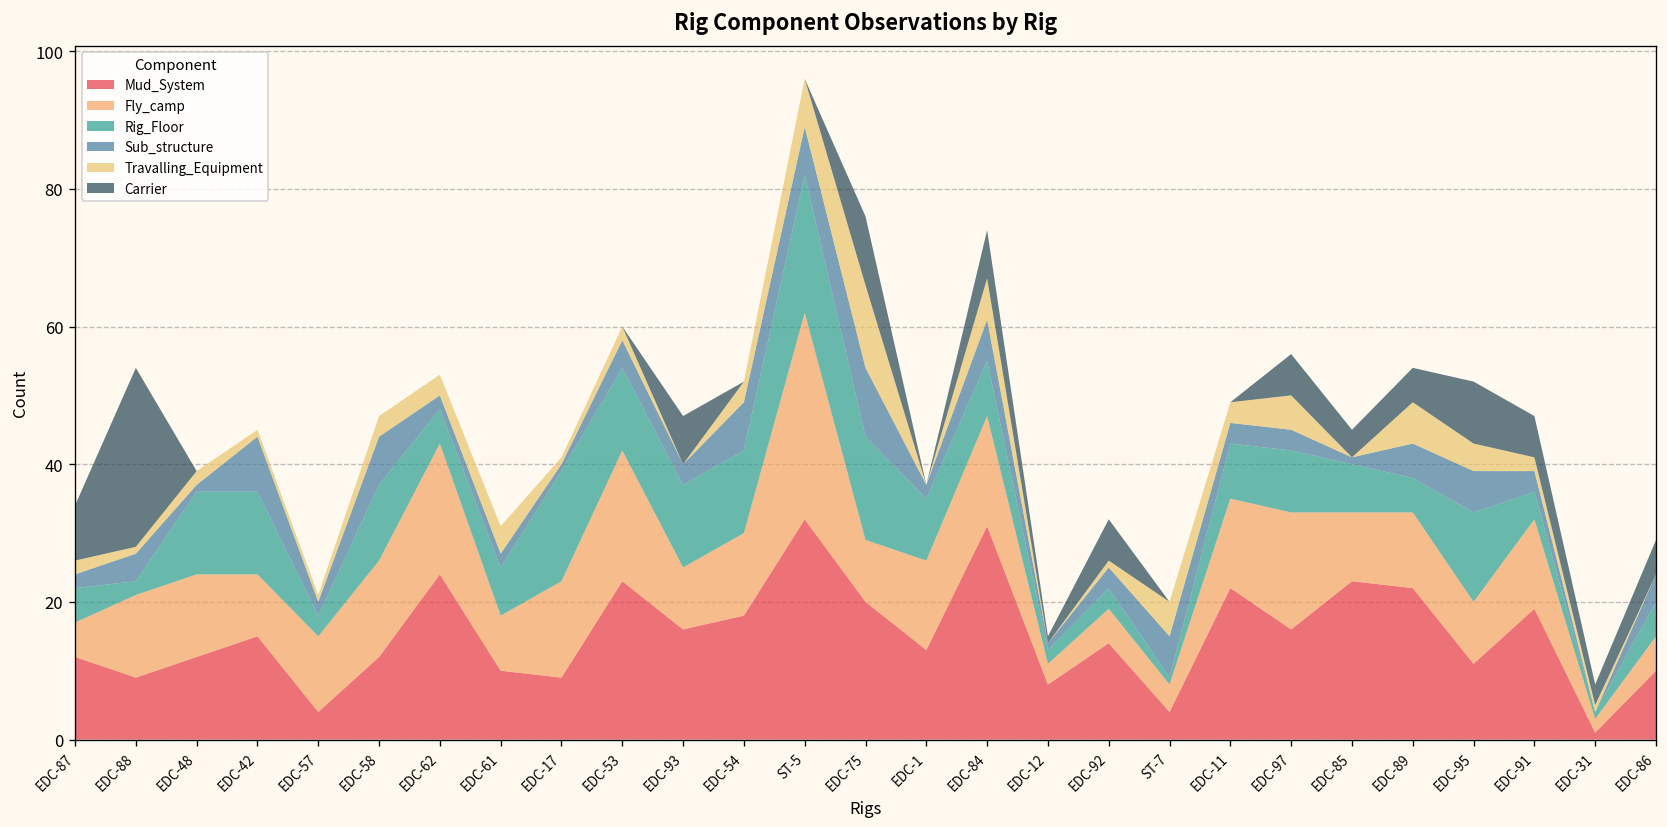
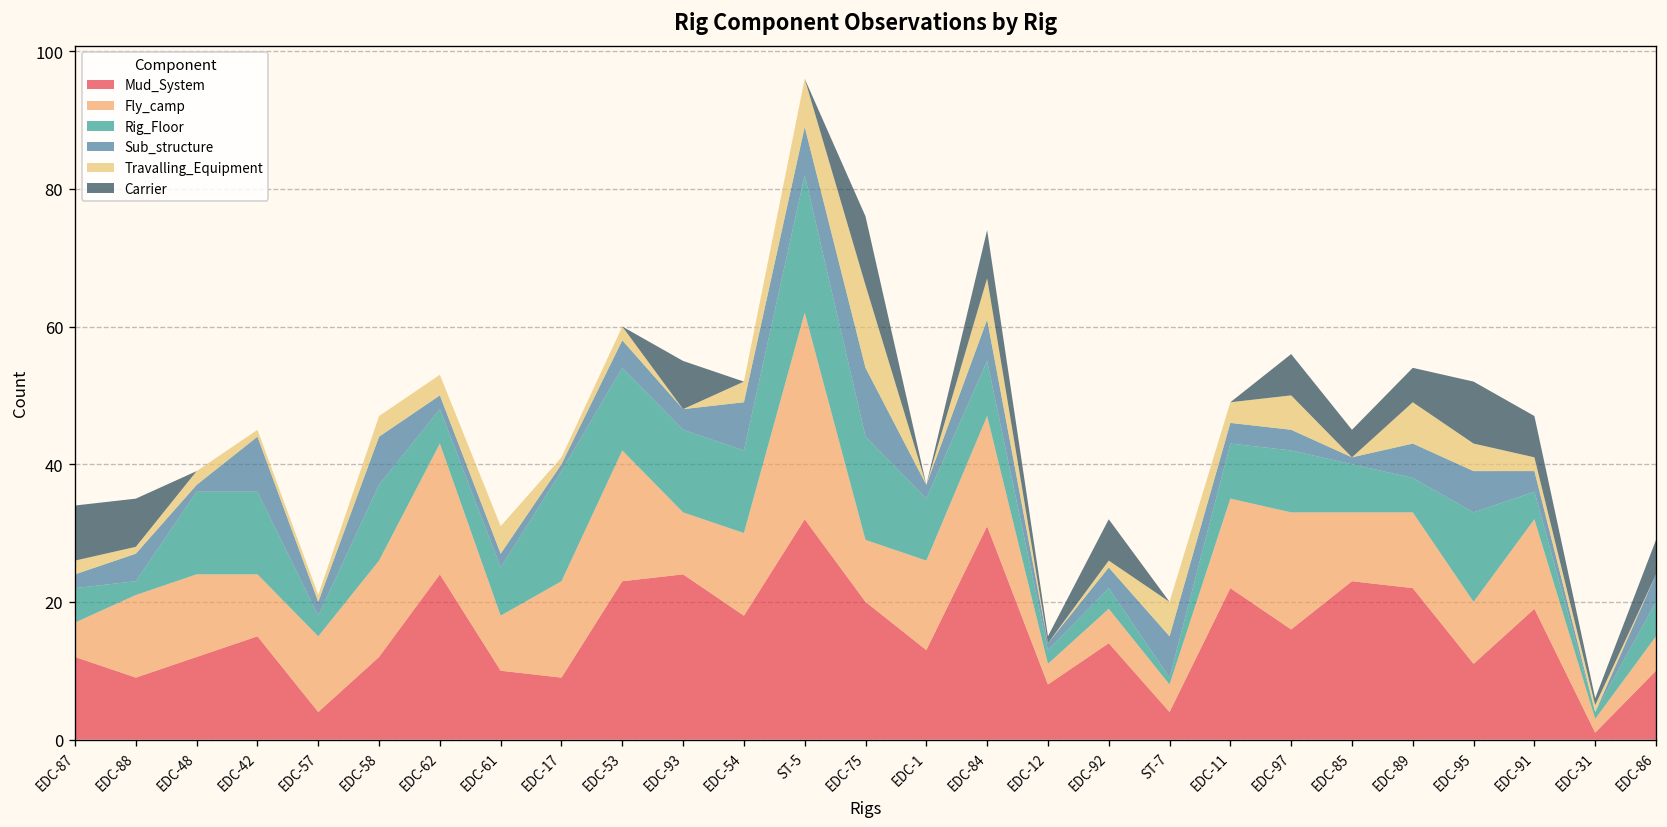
  {
    "Mud_System": {
      "EDC-87": 12,
      "EDC-88": 9,
      "EDC-48": 12,
      "EDC-42": 15,
      "EDC-57": 4,
      "EDC-58": 12,
      "EDC-62": 24,
      "EDC-61": 10,
      "EDC-17": 9,
      "EDC-53": 23,
-     "EDC-93": 16,
+     "EDC-93": 24,
      "EDC-54": 18,
      "ST-5": 32,
      "EDC-75": 20,
      "EDC-1": 13,
      "EDC-84": 31,
      "EDC-12": 8,
      "EDC-92": 14,
      "ST-7": 4,
      "EDC-11": 22,
      "EDC-97": 16,
      "EDC-85": 23,
      "EDC-89": 22,
      "EDC-95": 11,
      "EDC-91": 19,
      "EDC-31": 1,
      "EDC-86": 10
    },
    "Carrier": {
      "EDC-87": 8,
-     "EDC-88": 26,
+     "EDC-88": 7,
      "EDC-93": 7,
      "EDC-75": 10,
      "EDC-84": 7,
      "EDC-12": 1,
      "EDC-92": 6,
      "EDC-97": 6,
      "EDC-85": 4,
      "EDC-89": 5,
      "EDC-95": 9,
      "EDC-91": 6,
-     "EDC-31": 3,
+     "EDC-31": 1,
      "EDC-86": 5
    }
  }
